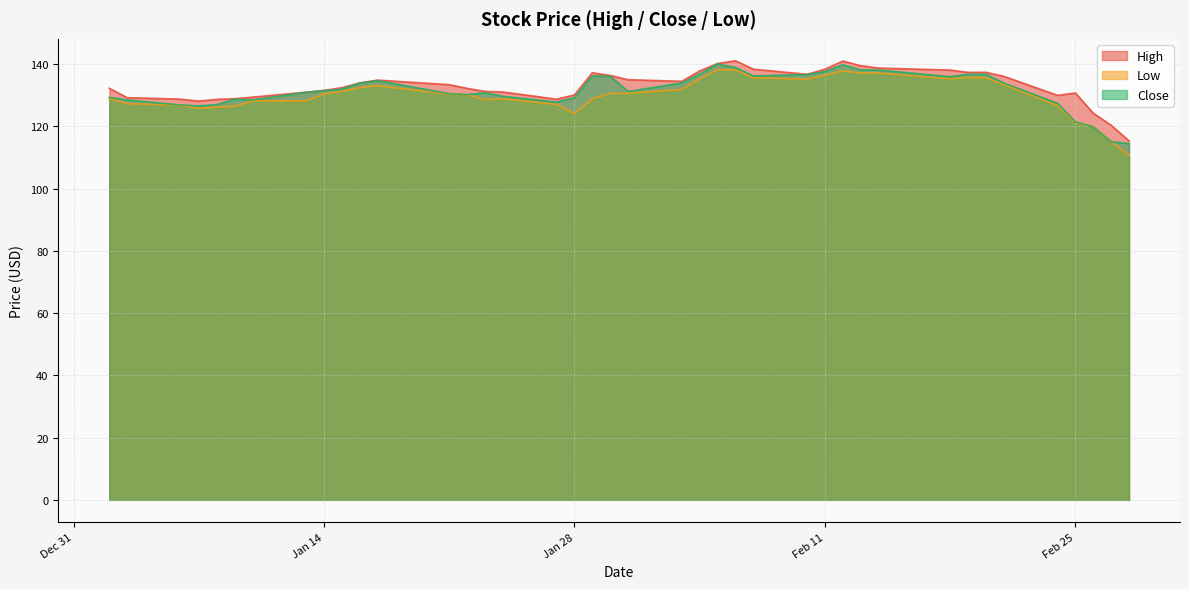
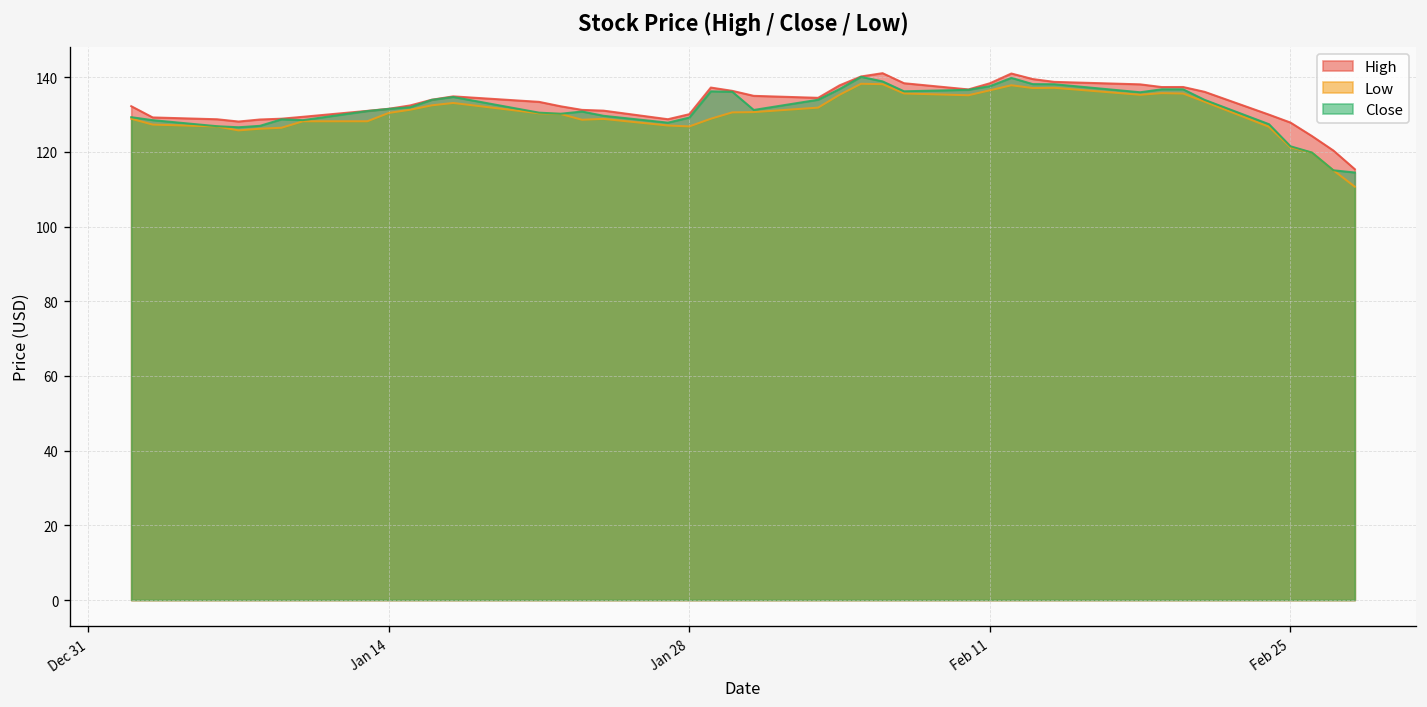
  {
    "High": {
      "Jan 28": 130,
-     "Feb 25": 131
+     "Feb 25": 128
    },
    "Low": {
      "Jan 14": 130,
-     "Jan 28": 124,
+     "Jan 28": 127,
      "Feb 11": 137
    },
    "Close": {
      "Jan 28": 129
    }
  }
